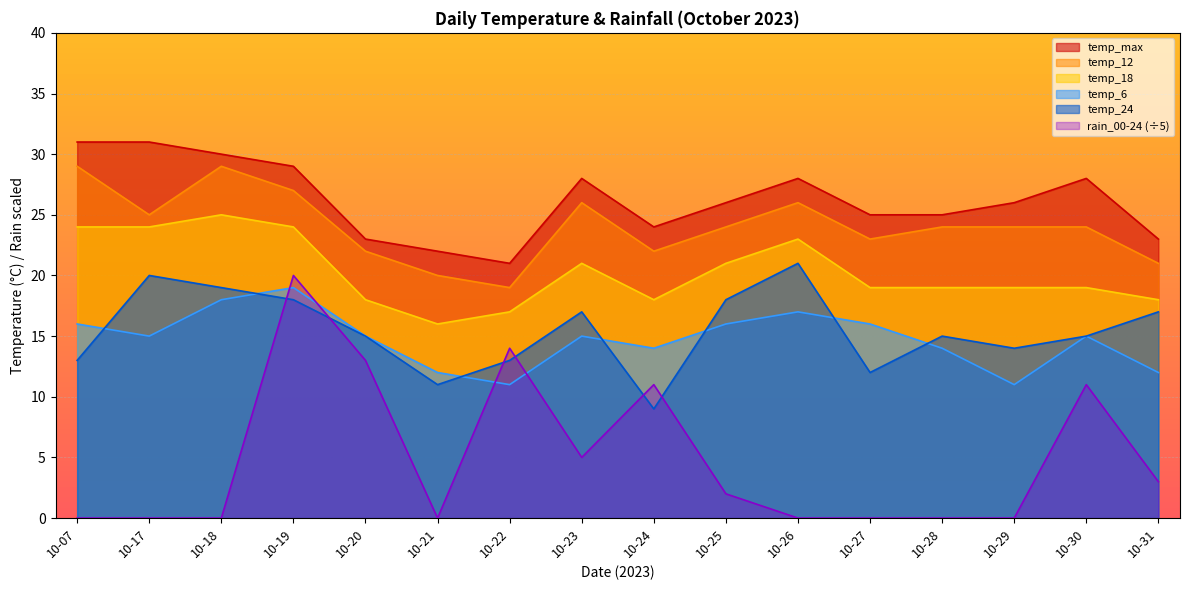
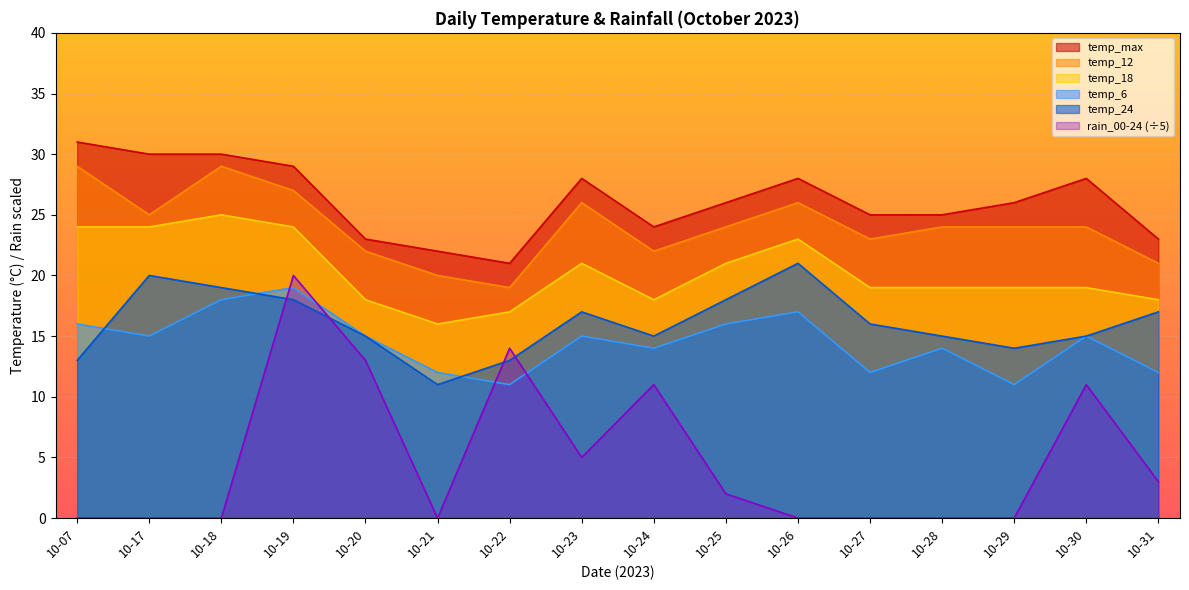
  {
    "temp_max": {
      "10-07": 31,
-     "10-17": 31,
+     "10-17": 30,
      "10-18": 30,
      "10-19": 29,
      "10-20": 23,
      "10-21": 22,
      "10-22": 21,
      "10-23": 28,
      "10-24": 24,
      "10-25": 26,
      "10-26": 28,
      "10-27": 25,
      "10-28": 25,
      "10-29": 26,
      "10-30": 28,
      "10-31": 23
    },
    "temp_6": {
      "10-07": 16,
      "10-17": 15,
      "10-18": 18,
      "10-19": 19,
      "10-21": 12,
      "10-22": 11,
      "10-23": 15,
      "10-24": 14,
      "10-25": 16,
      "10-26": 17,
-     "10-27": 16,
+     "10-27": 12,
      "10-28": 14,
      "10-29": 11,
      "10-31": 12
    },
    "temp_24": {
      "10-07": 13,
      "10-17": 20,
      "10-18": 19,
      "10-19": 18,
      "10-21": 11,
      "10-22": 13,
      "10-23": 17,
-     "10-24": 9,
+     "10-24": 15,
      "10-25": 18,
      "10-26": 21,
-     "10-27": 12,
+     "10-27": 16,
      "10-28": 15,
      "10-29": 14,
      "10-31": 17
    },
    "rain_00-24 (÷5)": {
      "10-07": 0,
      "10-17": 0,
      "10-18": 0,
      "10-19": 20,
      "10-20": 13,
      "10-21": 0,
      "10-22": 14,
      "10-23": 5,
      "10-24": 11,
      "10-25": 2,
      "10-26": 0,
      "10-27": 0,
      "10-28": 0,
      "10-29": 0,
      "10-30": 11,
      "10-31": 3
    }
  }
